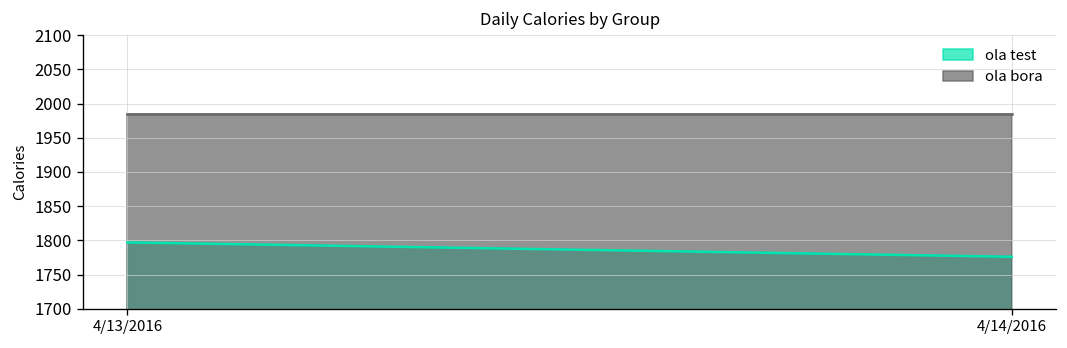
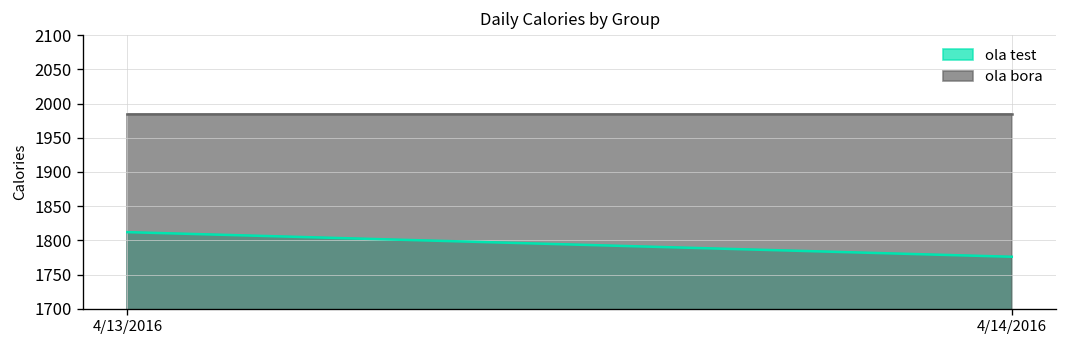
  {
    "ola test": {
-     "4/13/2016": 1800,
+     "4/13/2016": 1810,
      "4/14/2016": 1780
    },
    "ola bora": {
      "4/13/2016": 1990,
      "4/14/2016": 1990
    }
  }
